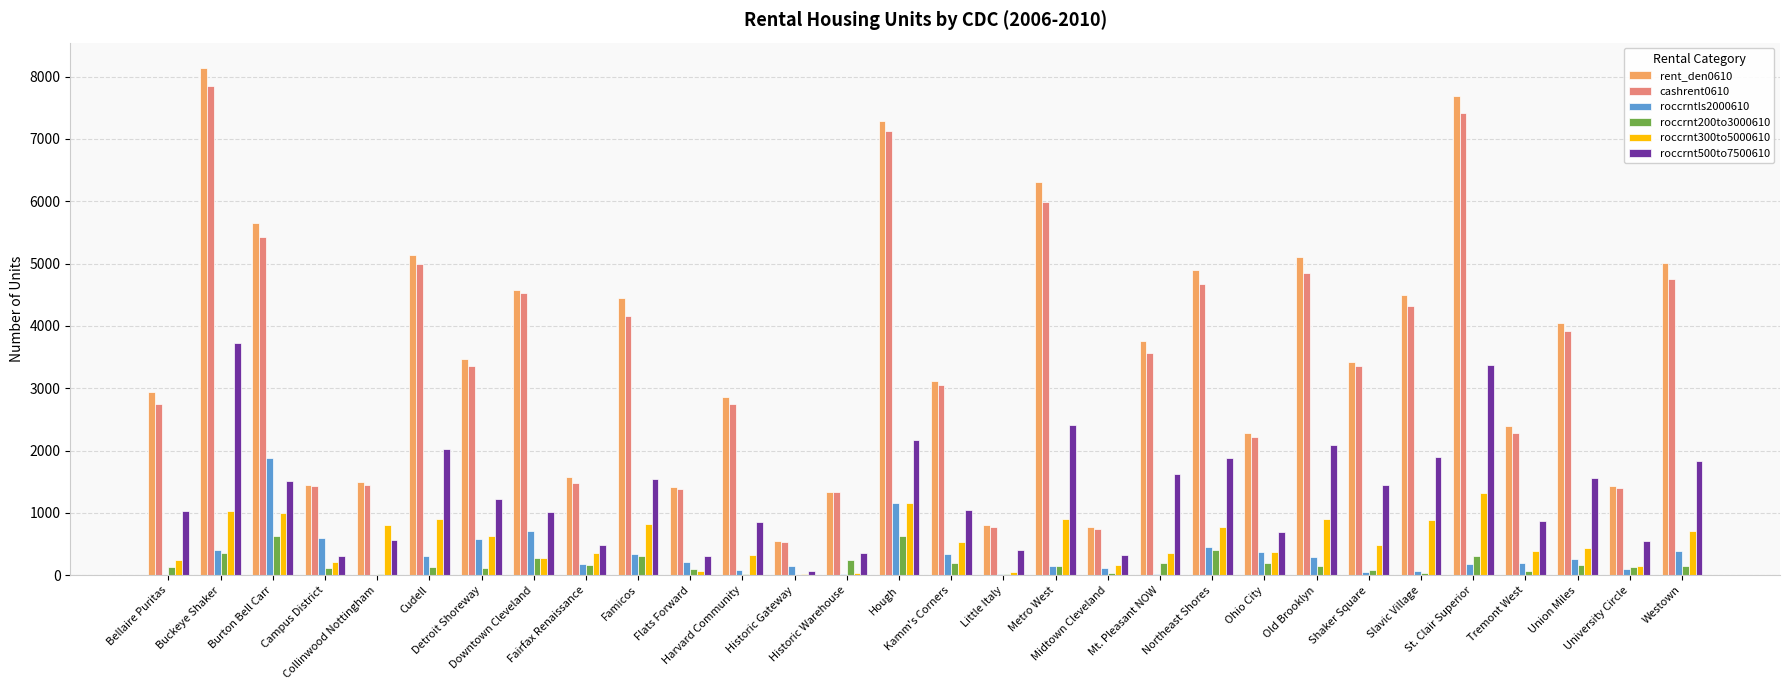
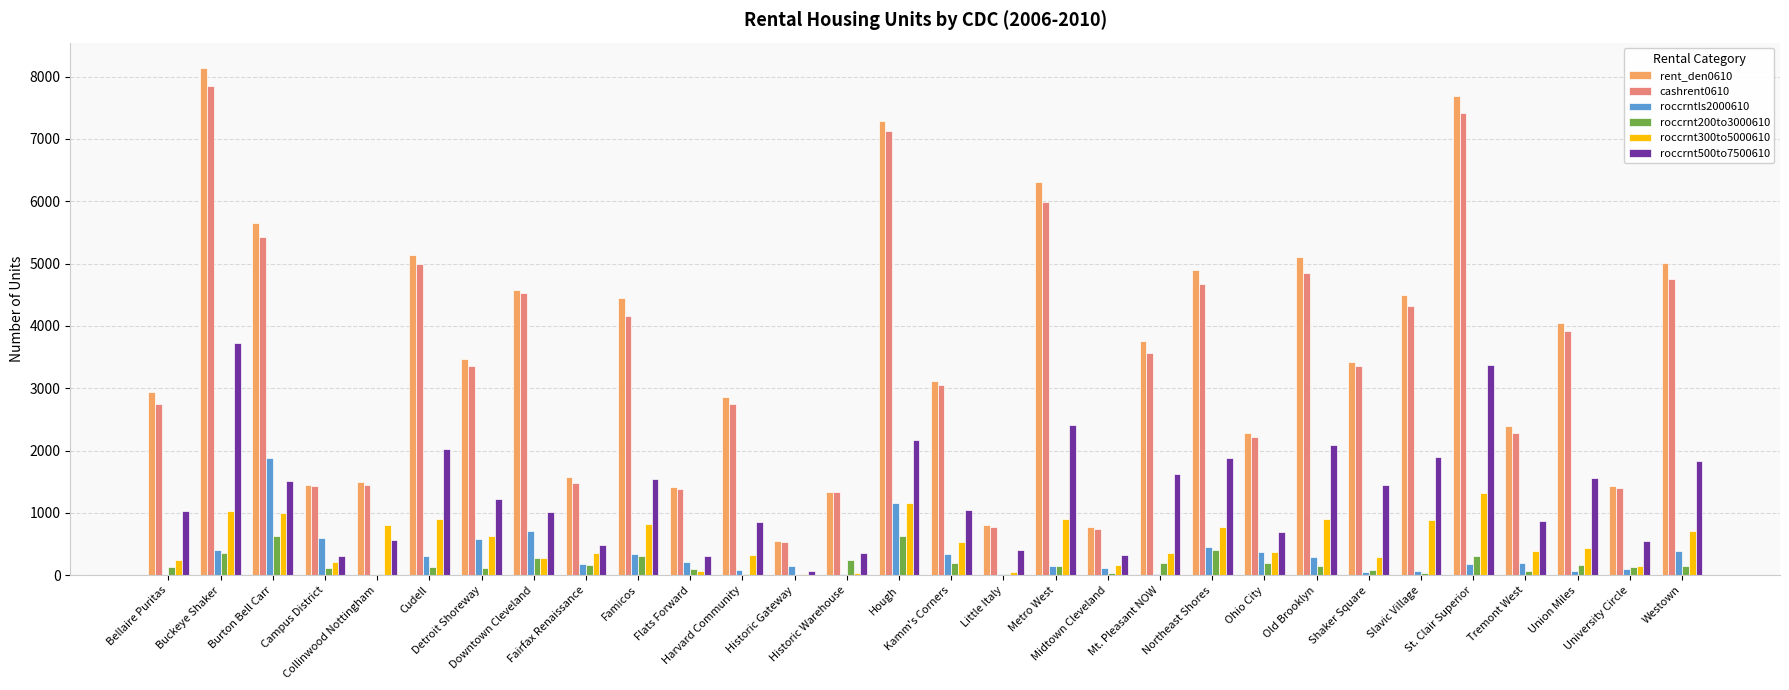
  {
    "roccrntls2000610": {
      "Buckeye Shaker": 400,
      "Burton Bell Carr": 1900,
      "Campus District": 600,
      "Cudell": 300,
      "Detroit Shoreway": 600,
      "Downtown Cleveland": 700,
      "Fairfax Renaissance": 200,
      "Famicos": 300,
      "Flats Forward": 200,
      "Harvard Community": 100,
      "Historic Gateway": 100,
      "Hough": 1200,
      "Kamm's Corners": 300,
      "Metro West": 200,
      "Midtown Cleveland": 100,
      "Northeast Shores": 500,
      "Ohio City": 400,
      "Old Brooklyn": 300,
      "Shaker Square": 100,
      "Slavic Village": 100,
      "St. Clair Superior": 200,
      "Tremont West": 200,
-     "Union Miles": 300,
+     "Union Miles": 100,
      "University Circle": 100,
      "Westown": 400
    },
    "roccrnt200to3000610": {
      "Bellaire Puritas": 100,
      "Buckeye Shaker": 400,
      "Burton Bell Carr": 600,
      "Campus District": 100,
      "Cudell": 100,
      "Detroit Shoreway": 100,
      "Downtown Cleveland": 300,
      "Fairfax Renaissance": 200,
      "Famicos": 300,
      "Flats Forward": 100,
      "Historic Warehouse": 200,
      "Hough": 600,
      "Kamm's Corners": 200,
      "Metro West": 200,
      "Mt. Pleasant NOW": 200,
      "Northeast Shores": 400,
      "Ohio City": 200,
      "Old Brooklyn": 100,
      "Shaker Square": 100,
      "St. Clair Superior": 300,
      "Tremont West": 100,
      "Union Miles": 200,
      "University Circle": 100,
      "Westown": 200
    },
    "roccrnt300to5000610": {
      "Bellaire Puritas": 200,
      "Buckeye Shaker": 1000,
      "Burton Bell Carr": 1000,
      "Campus District": 200,
      "Collinwood Nottingham": 800,
      "Cudell": 900,
      "Detroit Shoreway": 600,
      "Downtown Cleveland": 300,
      "Fairfax Renaissance": 400,
      "Famicos": 800,
      "Flats Forward": 100,
      "Harvard Community": 300,
      "Hough": 1200,
      "Kamm's Corners": 500,
      "Little Italy": 100,
      "Metro West": 900,
      "Midtown Cleveland": 200,
      "Mt. Pleasant NOW": 400,
      "Northeast Shores": 800,
      "Ohio City": 400,
      "Old Brooklyn": 900,
-     "Shaker Square": 500,
+     "Shaker Square": 300,
      "Slavic Village": 900,
      "St. Clair Superior": 1300,
      "Tremont West": 400,
      "Union Miles": 400,
      "University Circle": 100,
      "Westown": 700
    },
    "roccrnt500to7500610": {
      "Bellaire Puritas": 1000,
      "Buckeye Shaker": 3700,
      "Burton Bell Carr": 1500,
      "Campus District": 300,
      "Collinwood Nottingham": 600,
      "Cudell": 2000,
      "Detroit Shoreway": 1200,
      "Downtown Cleveland": 1000,
      "Fairfax Renaissance": 500,
      "Famicos": 1600,
      "Flats Forward": 300,
      "Harvard Community": 800,
      "Historic Gateway": 100,
      "Historic Warehouse": 400,
      "Hough": 2200,
      "Kamm's Corners": 1100,
      "Little Italy": 400,
      "Metro West": 2400,
      "Midtown Cleveland": 300,
      "Mt. Pleasant NOW": 1600,
      "Northeast Shores": 1900,
      "Ohio City": 700,
      "Old Brooklyn": 2100,
      "Shaker Square": 1500,
      "Slavic Village": 1900,
      "St. Clair Superior": 3400,
      "Tremont West": 900,
      "Union Miles": 1600,
      "University Circle": 500,
      "Westown": 1800
    }
  }
